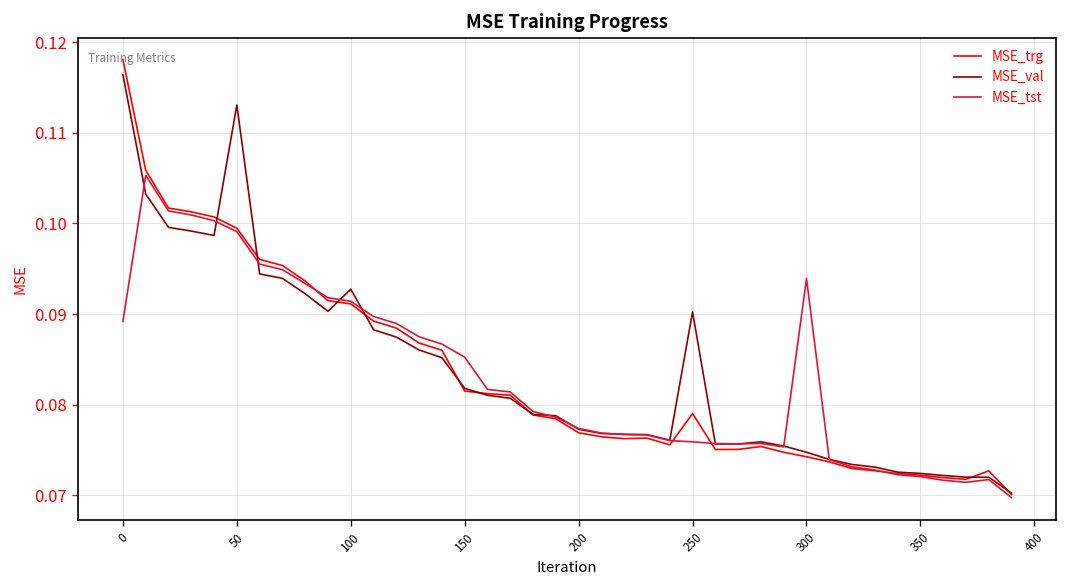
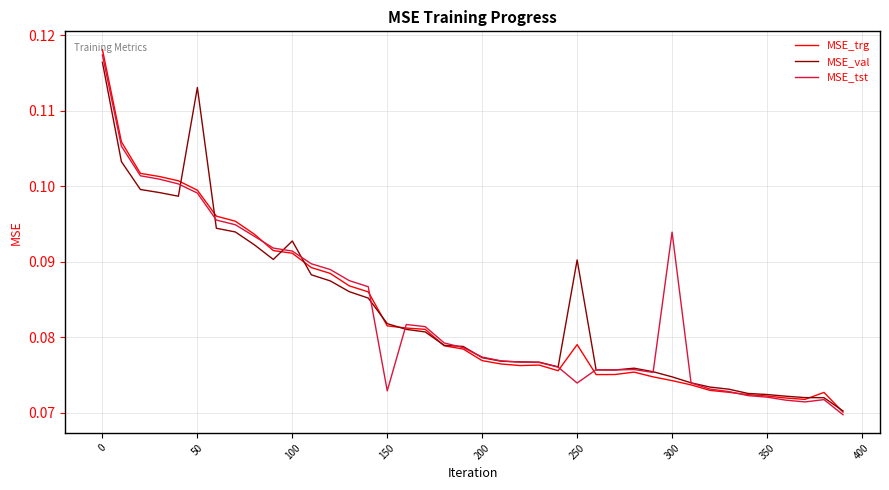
  {
    "MSE_trg": {
      "0": 0.118,
      "50": 0.099,
      "200": 0.077,
      "250": 0.079,
      "300": 0.074
    },
    "MSE_val": {
      "0": 0.116,
      "50": 0.113,
      "100": 0.093,
      "250": 0.090,
      "300": 0.075
    },
    "MSE_tst": {
-     "0": 0.089,
+     "0": 0.117,
      "50": 0.099,
-     "150": 0.085,
-     "250": 0.076,
+     "150": 0.073,
+     "250": 0.074,
      "300": 0.094
    }
  }
